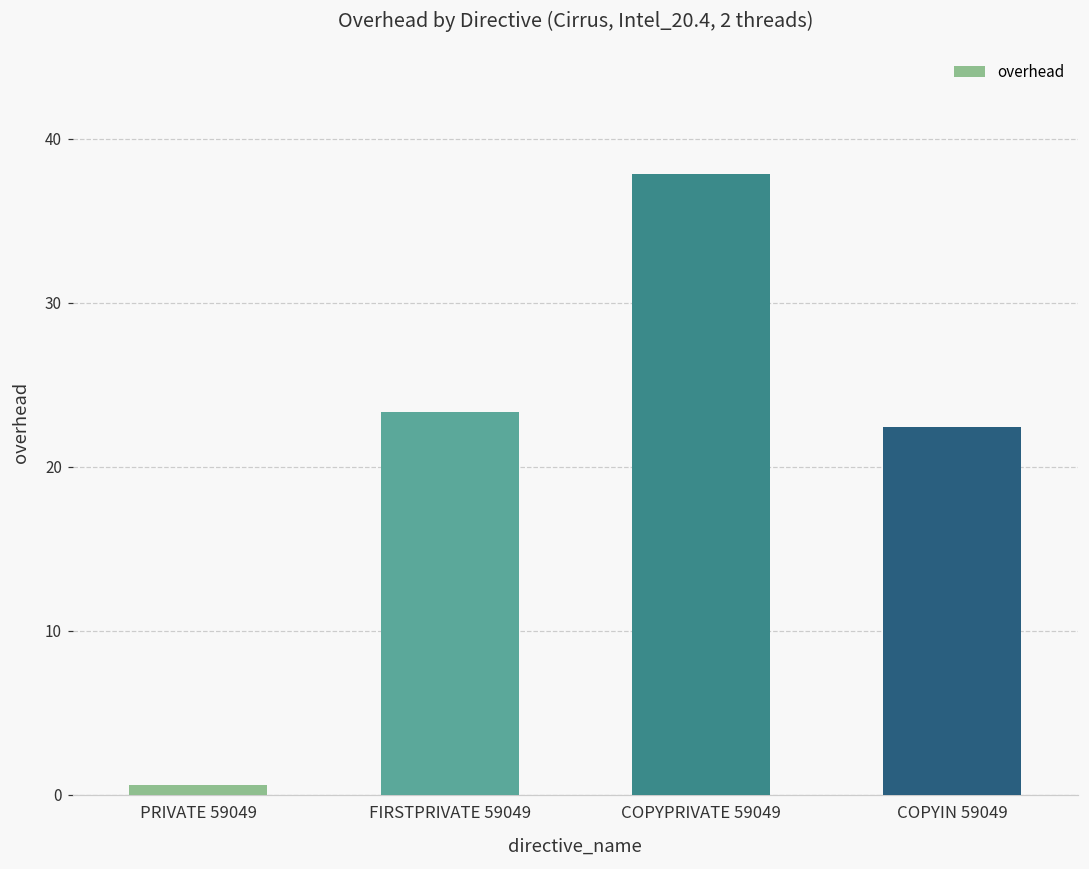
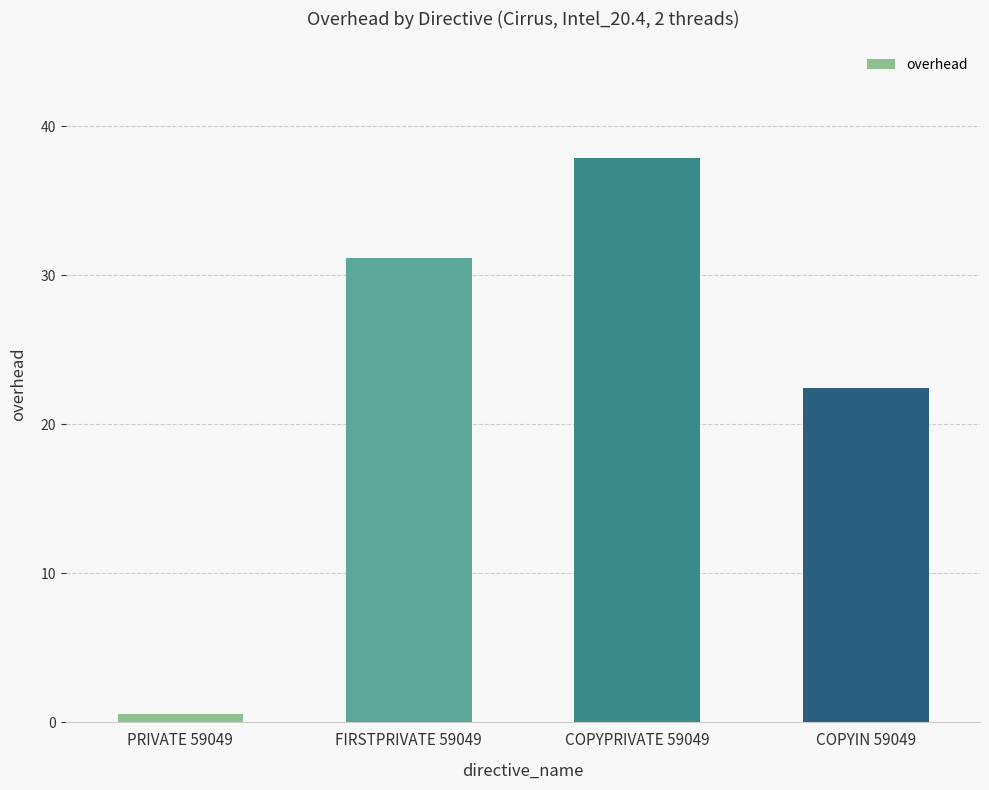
  {
    "PRIVATE 59049": 0.6,
-   "FIRSTPRIVATE 59049": 23.3,
+   "FIRSTPRIVATE 59049": 31.1,
    "COPYPRIVATE 59049": 37.8,
    "COPYIN 59049": 22.4
  }
